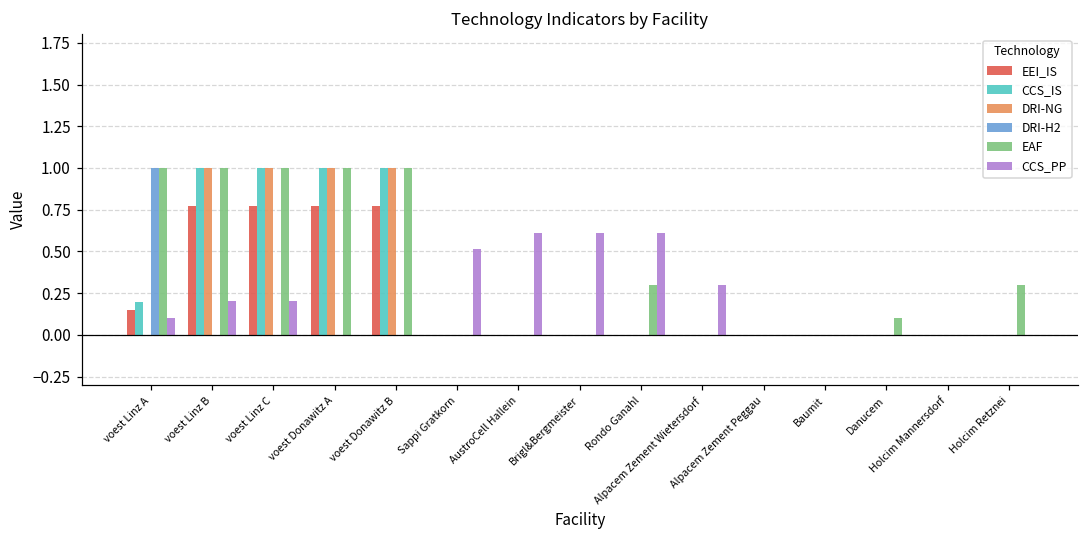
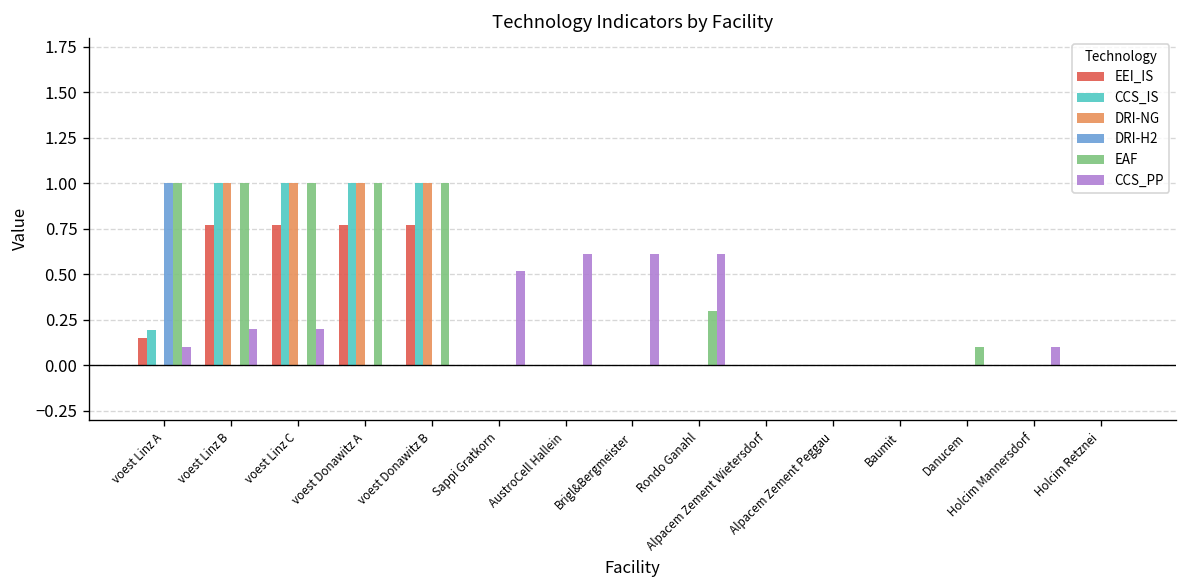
  {
    "EAF": {
      "voest Linz A": 1.0,
      "voest Linz B": 1.0,
      "voest Linz C": 1.0,
      "voest Donawitz A": 1.0,
      "voest Donawitz B": 1.0,
      "Sappi Gratkorn": 0.0,
      "AustroCell Hallein": 0.0,
      "Brigl&Bergmeister": 0.0,
      "Rondo Ganahl": 0.3,
      "Alpacem Zement Wietersdorf": 0.0,
      "Alpacem Zement Peggau": 0.0,
      "Baumit": 0.0,
      "Danucem": 0.1,
      "Holcim Mannersdorf": 0.0,
-     "Holcim Retznei": 0.3
+     "Holcim Retznei": 0.0
    },
    "CCS_PP": {
      "voest Linz A": 0.1,
      "voest Linz B": 0.2,
      "voest Linz C": 0.2,
      "voest Donawitz A": 0.0,
      "voest Donawitz B": 0.0,
      "Sappi Gratkorn": 0.52,
      "AustroCell Hallein": 0.6,
      "Brigl&Bergmeister": 0.6,
      "Rondo Ganahl": 0.6,
-     "Alpacem Zement Wietersdorf": 0.3,
+     "Alpacem Zement Wietersdorf": 0.0,
      "Alpacem Zement Peggau": 0.0,
      "Baumit": 0.0,
      "Danucem": 0.0,
-     "Holcim Mannersdorf": 0.0,
+     "Holcim Mannersdorf": 0.1,
      "Holcim Retznei": 0.0
    }
  }
